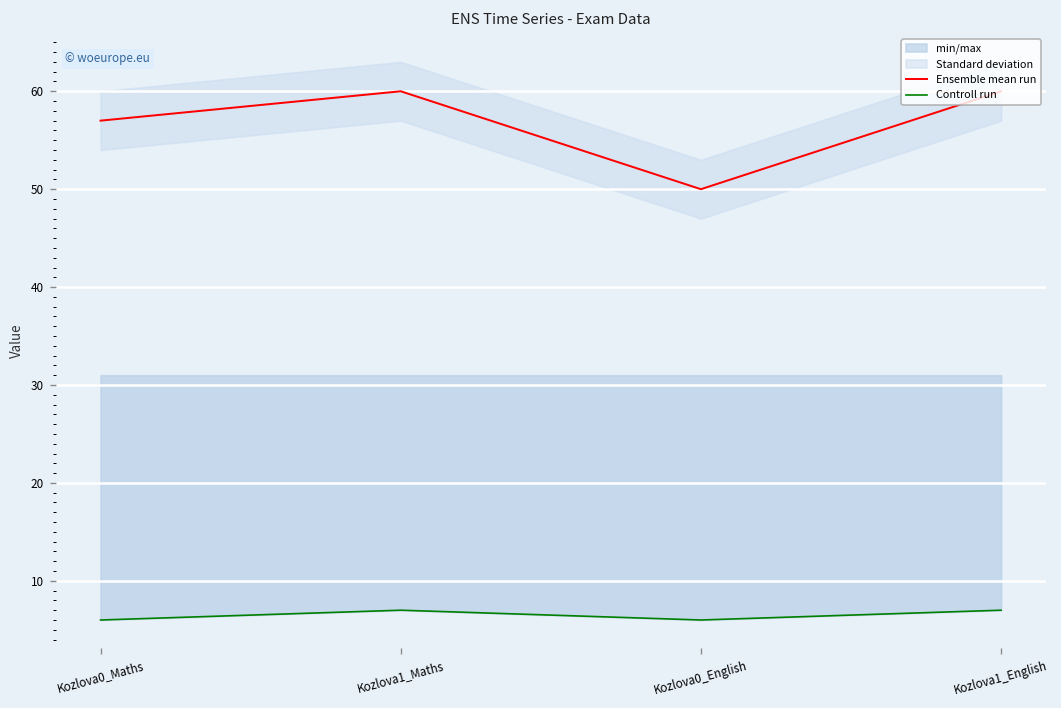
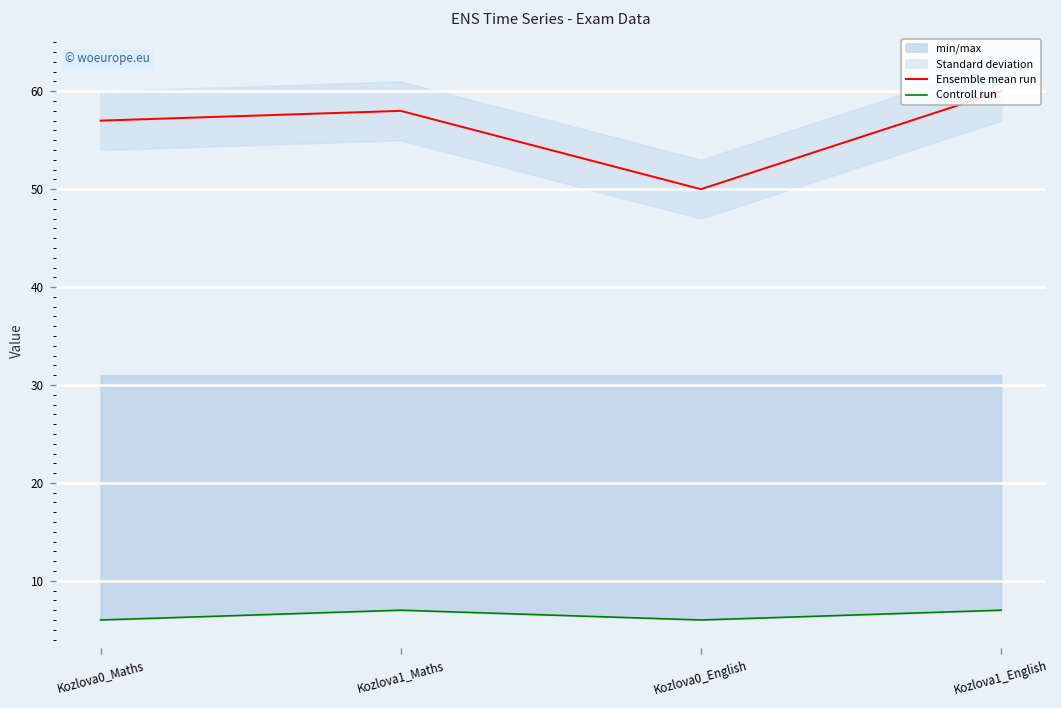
  {
    "Ensemble mean run": {
      "Kozlova0_Maths": 57,
-     "Kozlova1_Maths": 60,
+     "Kozlova1_Maths": 58,
      "Kozlova0_English": 50
    },
    "Controll run": {
      "Kozlova0_Maths": 6,
      "Kozlova1_Maths": 7,
      "Kozlova0_English": 6,
      "Kozlova1_English": 7
    }
  }
